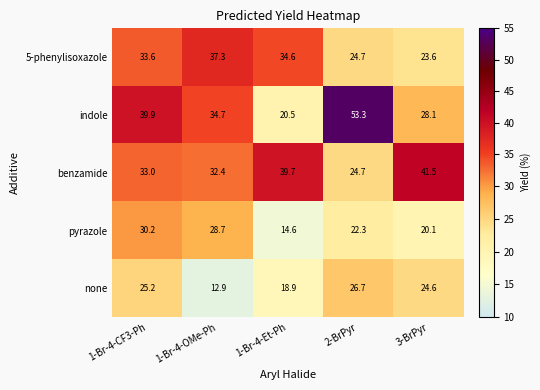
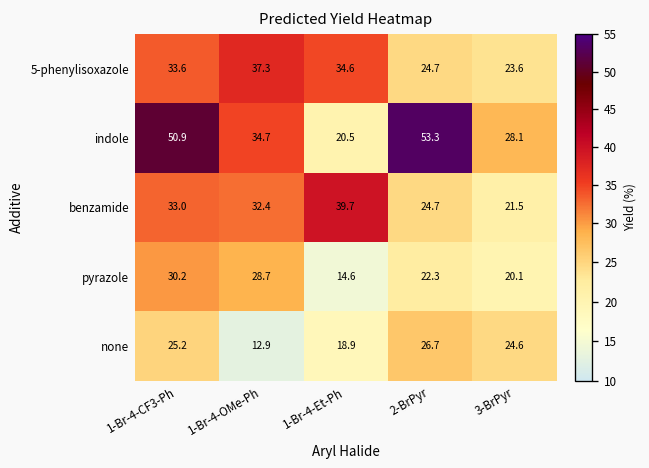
  {
    "5-phenylisoxazole": {
      "1-Br-4-CF3-Ph": 33.6,
      "1-Br-4-OMe-Ph": 37.3,
      "1-Br-4-Et-Ph": 34.6,
      "2-BrPyr": 24.7,
      "3-BrPyr": 23.6
    },
    "indole": {
-     "1-Br-4-CF3-Ph": 39.9,
+     "1-Br-4-CF3-Ph": 50.9,
      "1-Br-4-OMe-Ph": 34.7,
      "1-Br-4-Et-Ph": 20.5,
      "2-BrPyr": 53.3,
      "3-BrPyr": 28.1
    },
    "benzamide": {
      "1-Br-4-CF3-Ph": 33.0,
      "1-Br-4-OMe-Ph": 32.4,
      "1-Br-4-Et-Ph": 39.7,
      "2-BrPyr": 24.7,
-     "3-BrPyr": 41.5
+     "3-BrPyr": 21.5
    },
    "pyrazole": {
      "1-Br-4-CF3-Ph": 30.2,
      "1-Br-4-OMe-Ph": 28.7,
      "1-Br-4-Et-Ph": 14.6,
      "2-BrPyr": 22.3,
      "3-BrPyr": 20.1
    },
    "none": {
      "1-Br-4-CF3-Ph": 25.2,
      "1-Br-4-OMe-Ph": 12.9,
      "1-Br-4-Et-Ph": 18.9,
      "2-BrPyr": 26.7,
      "3-BrPyr": 24.6
    }
  }
